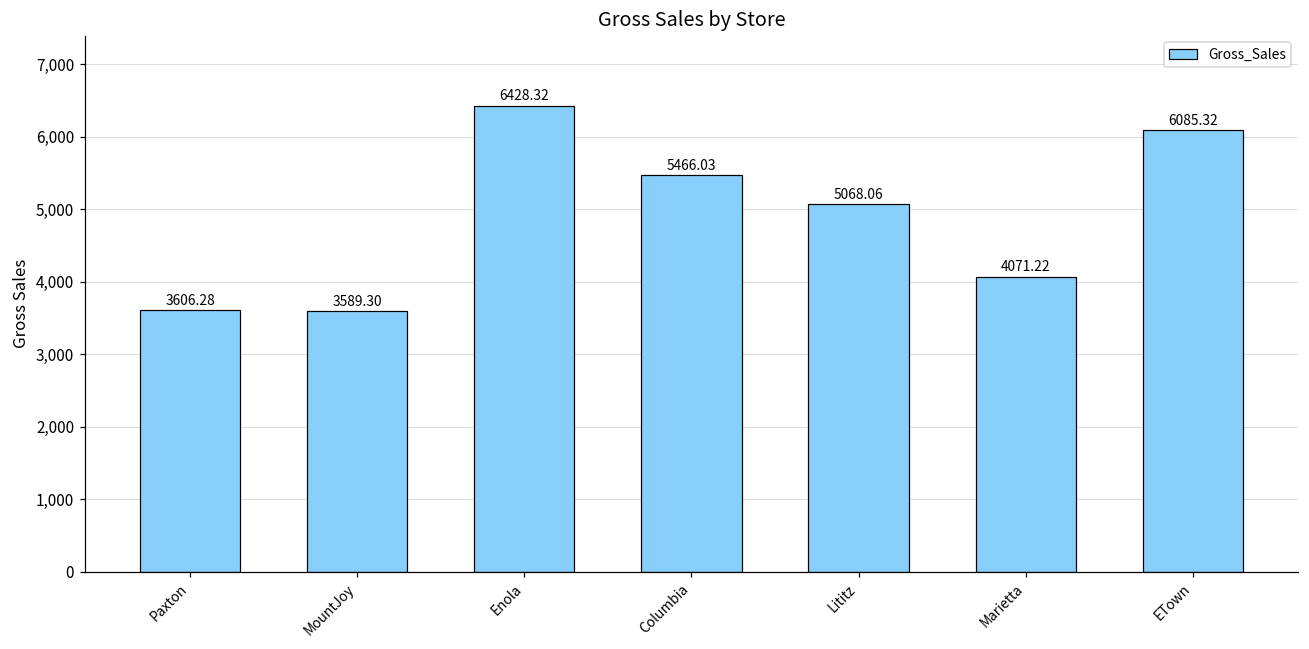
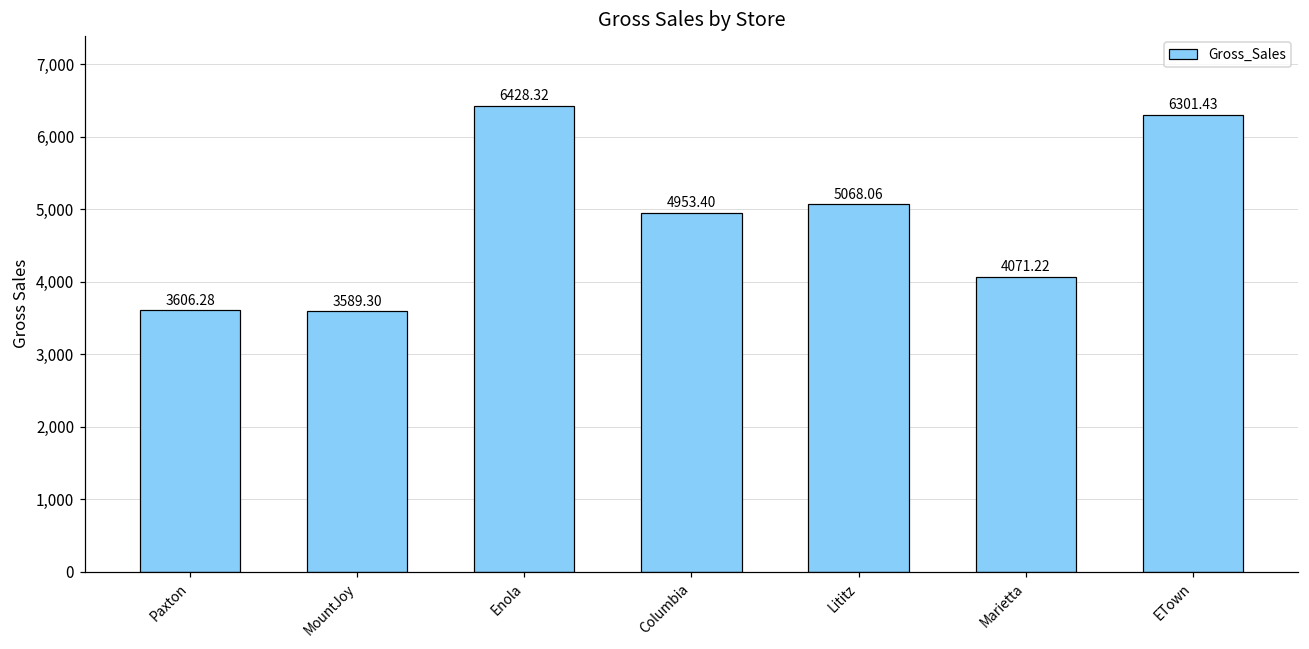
  {
    "Paxton": 3606.28,
    "MountJoy": 3589.30,
    "Enola": 6428.32,
-   "Columbia": 5466.03,
+   "Columbia": 4953.40,
    "Lititz": 5068.06,
    "Marietta": 4071.22,
-   "ETown": 6085.32
+   "ETown": 6301.43
  }
